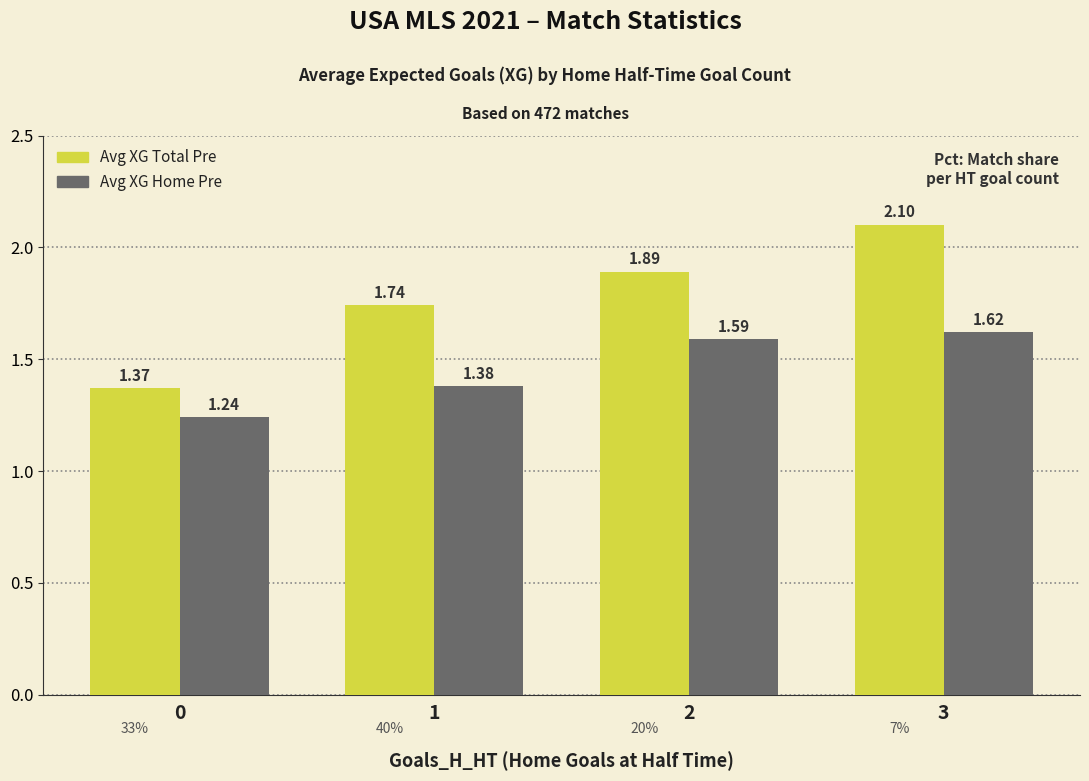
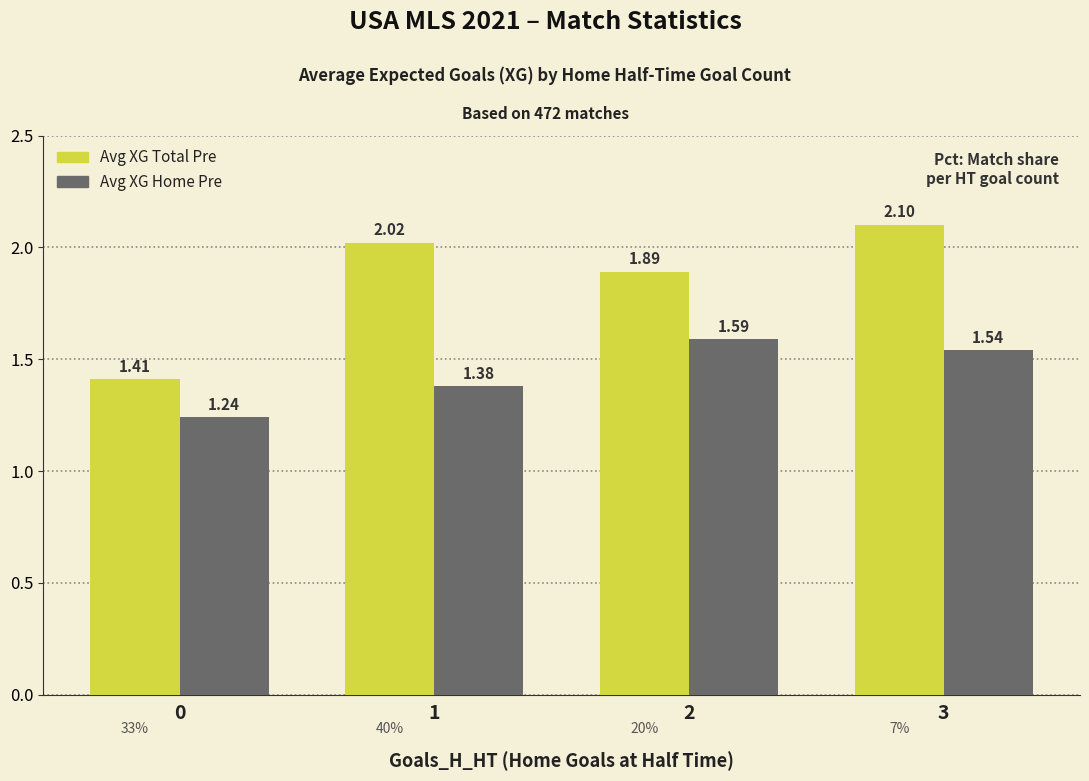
  {
    "Avg XG Total Pre": {
-     "0": 1.37,
-     "1": 1.74,
+     "0": 1.41,
+     "1": 2.02,
      "2": 1.89,
      "3": 2.10
    },
    "Avg XG Home Pre": {
      "0": 1.24,
      "1": 1.38,
      "2": 1.59,
-     "3": 1.62
+     "3": 1.54
    }
  }
